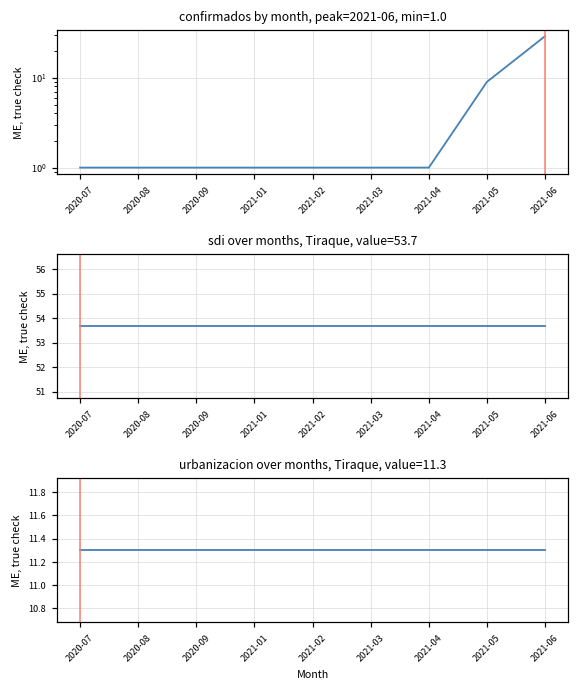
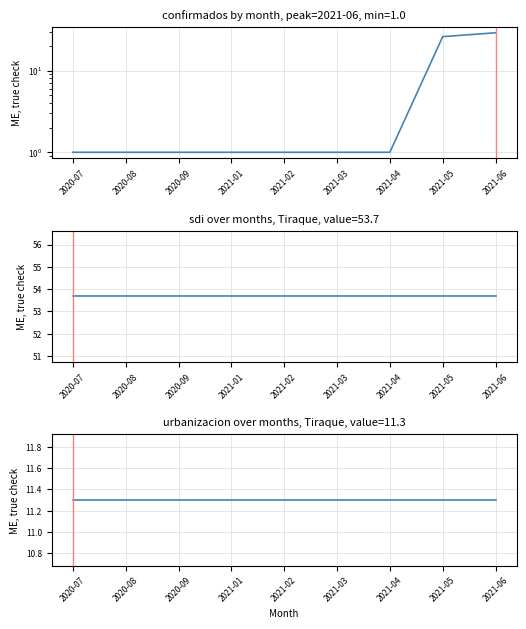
  {
    "confirmados by month, peak=2021-06, min=1.0": {
      "2020-07": 1,
      "2020-08": 1,
      "2020-09": 1,
      "2021-01": 1,
      "2021-02": 1,
      "2021-03": 1,
      "2021-04": 1,
-     "2021-05": 9,
+     "2021-05": 26,
      "2021-06": 29
    },
    "sdi over months, Tiraque, value=53.7": {
      "2020-07": 53.7,
      "2020-08": 53.7,
      "2020-09": 53.7,
      "2021-01": 53.7,
      "2021-02": 53.7,
      "2021-03": 53.7,
      "2021-04": 53.7,
      "2021-05": 53.7,
      "2021-06": 53.7
    },
    "urbanizacion over months, Tiraque, value=11.3": {
      "2020-07": 11.30,
      "2020-08": 11.30,
      "2020-09": 11.30,
      "2021-01": 11.30,
      "2021-02": 11.30,
      "2021-03": 11.30,
      "2021-04": 11.30,
      "2021-05": 11.30,
      "2021-06": 11.30
    }
  }
